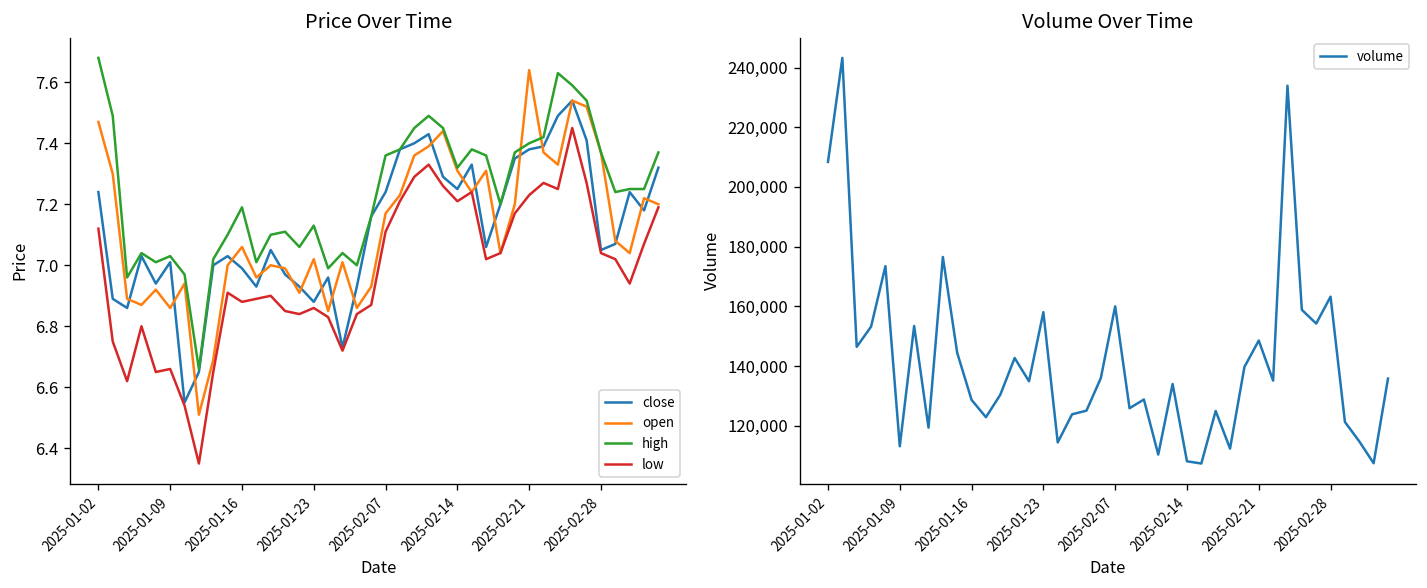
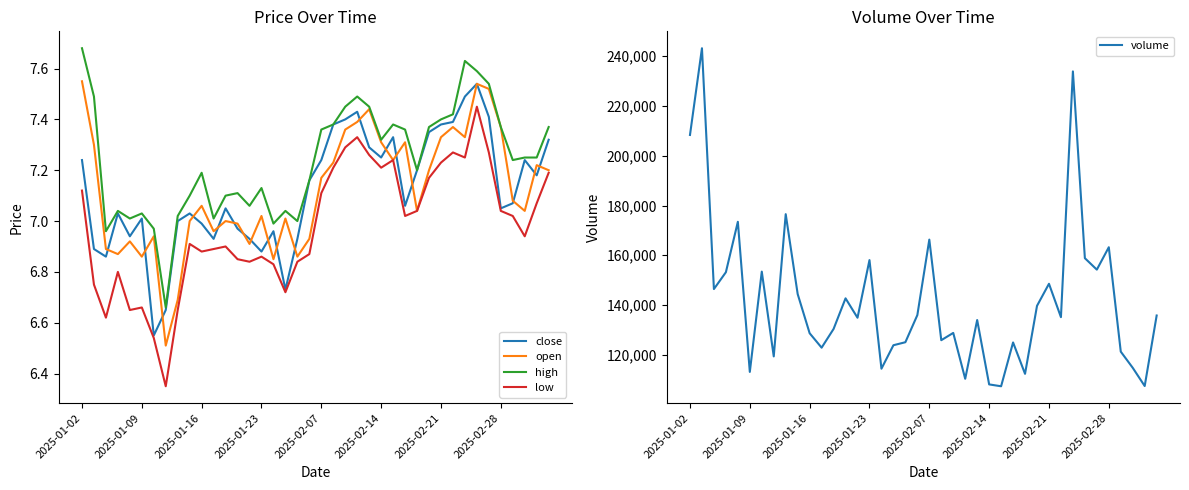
  {
    "Price Over Time": {
      "close": {
        "2025-01-02": "7.24",
        "2025-01-09": "7.01",
        "2025-01-16": "6.99",
        "2025-01-23": "6.88",
        "2025-02-07": "7.24",
        "2025-02-14": "7.25",
        "2025-02-21": "7.38"
      },
      "open": {
-       "2025-01-02": "7.47",
+       "2025-01-02": "7.55",
        "2025-01-09": "6.86",
        "2025-01-16": "7.06",
        "2025-01-23": "7.02",
        "2025-02-07": "7.17",
        "2025-02-14": "7.31",
-       "2025-02-21": "7.64"
+       "2025-02-21": "7.33"
      },
      "high": {
        "2025-01-02": "7.68",
        "2025-01-09": "7.03",
        "2025-01-16": "7.19",
        "2025-01-23": "7.13",
        "2025-02-07": "7.36",
        "2025-02-14": "7.32",
        "2025-02-21": "7.40"
      },
      "low": {
        "2025-01-02": "7.12",
        "2025-01-09": "6.66",
        "2025-01-16": "6.88",
        "2025-01-23": "6.86",
        "2025-02-07": "7.11",
        "2025-02-14": "7.21",
        "2025-02-21": "7.23"
      }
    },
    "Volume Over Time": {
      "2025-01-02": "208,000",
      "2025-01-09": "113,000",
      "2025-01-16": "129,000",
      "2025-01-23": "158,000",
-     "2025-02-07": "160,000",
+     "2025-02-07": "166,000",
      "2025-02-14": "108,000",
      "2025-02-21": "149,000",
      "2025-02-28": "163,000"
    }
  }
